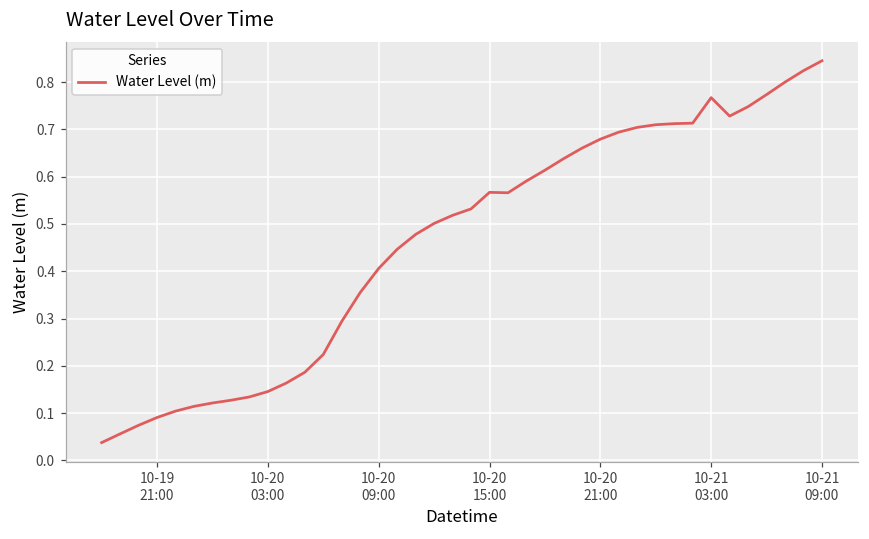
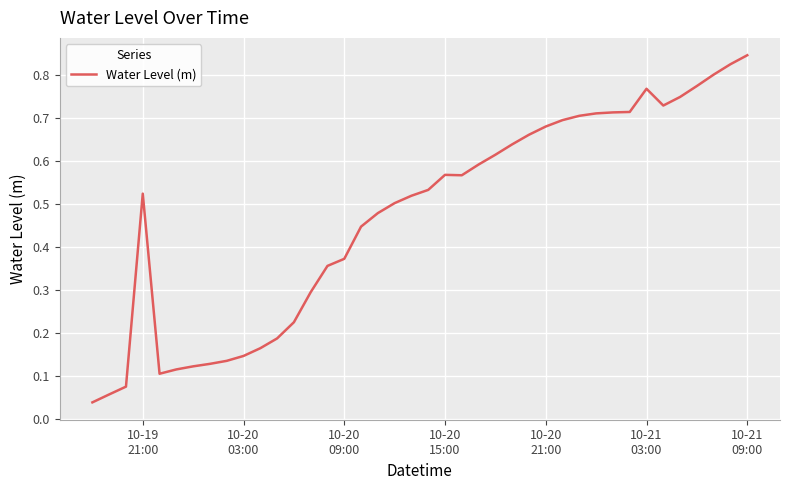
  {
-   "10-19 21:00": 0.09,
+   "10-19 21:00": 0.52,
    "10-20 03:00": 0.15,
-   "10-20 09:00": 0.41,
+   "10-20 09:00": 0.37,
    "10-20 15:00": 0.57,
    "10-20 21:00": 0.68,
    "10-21 03:00": 0.77,
    "10-21 09:00": 0.84
  }
